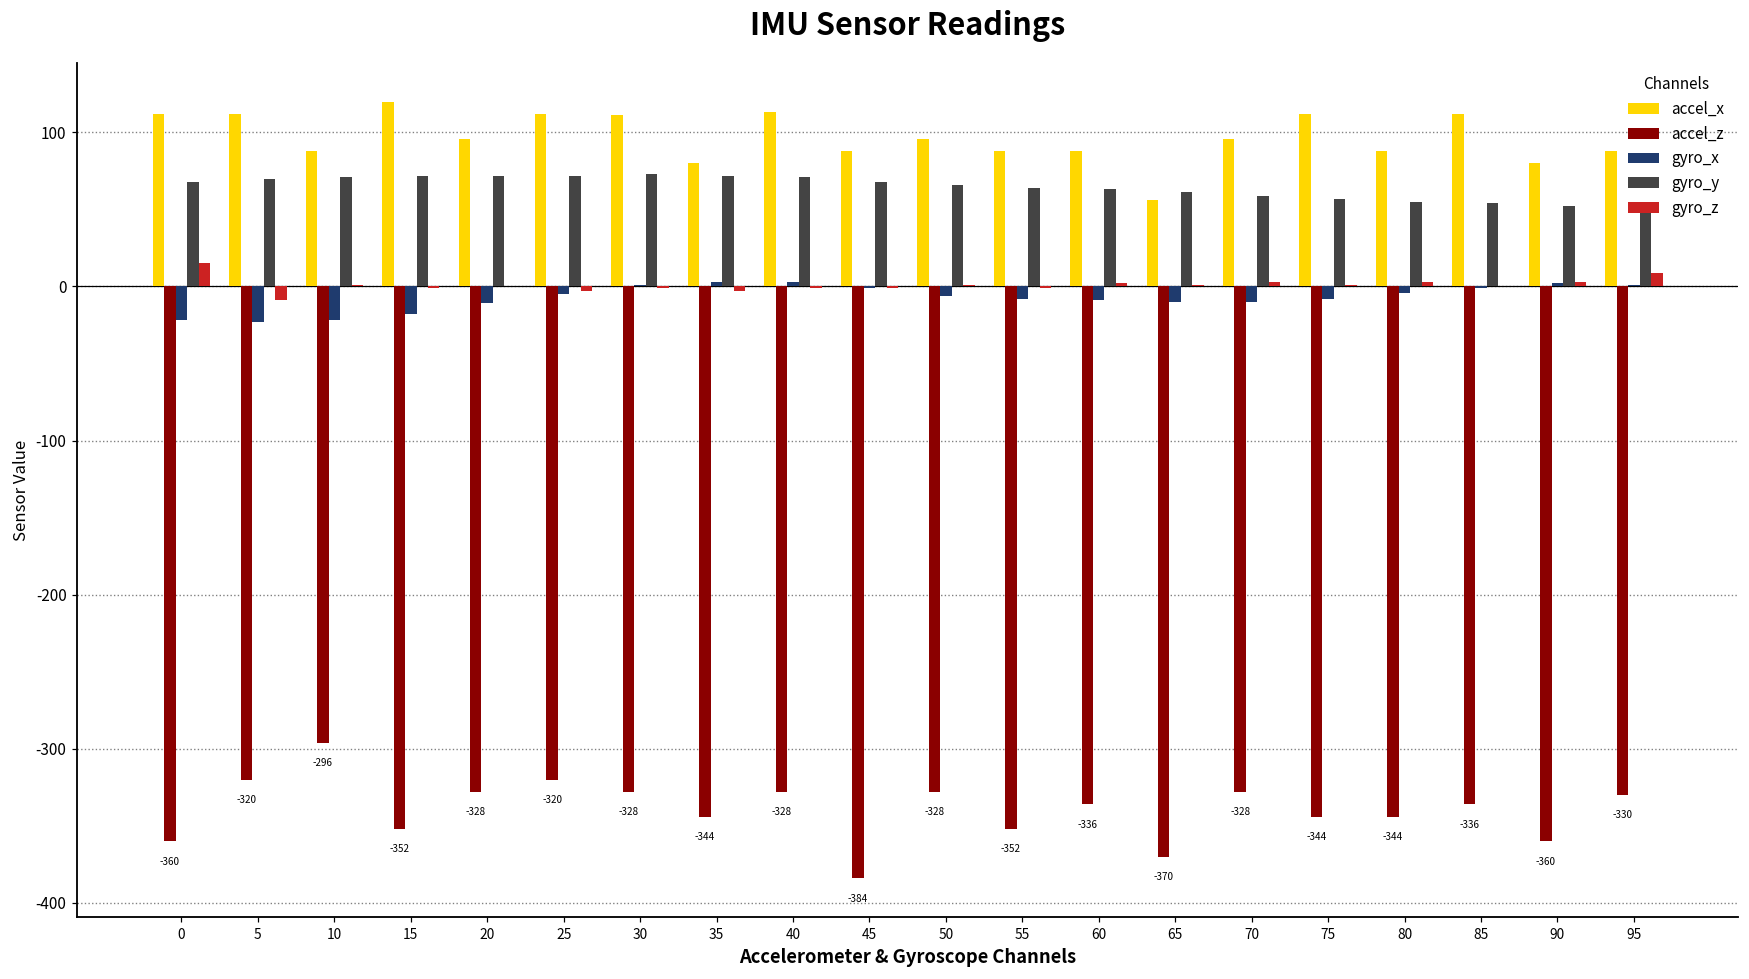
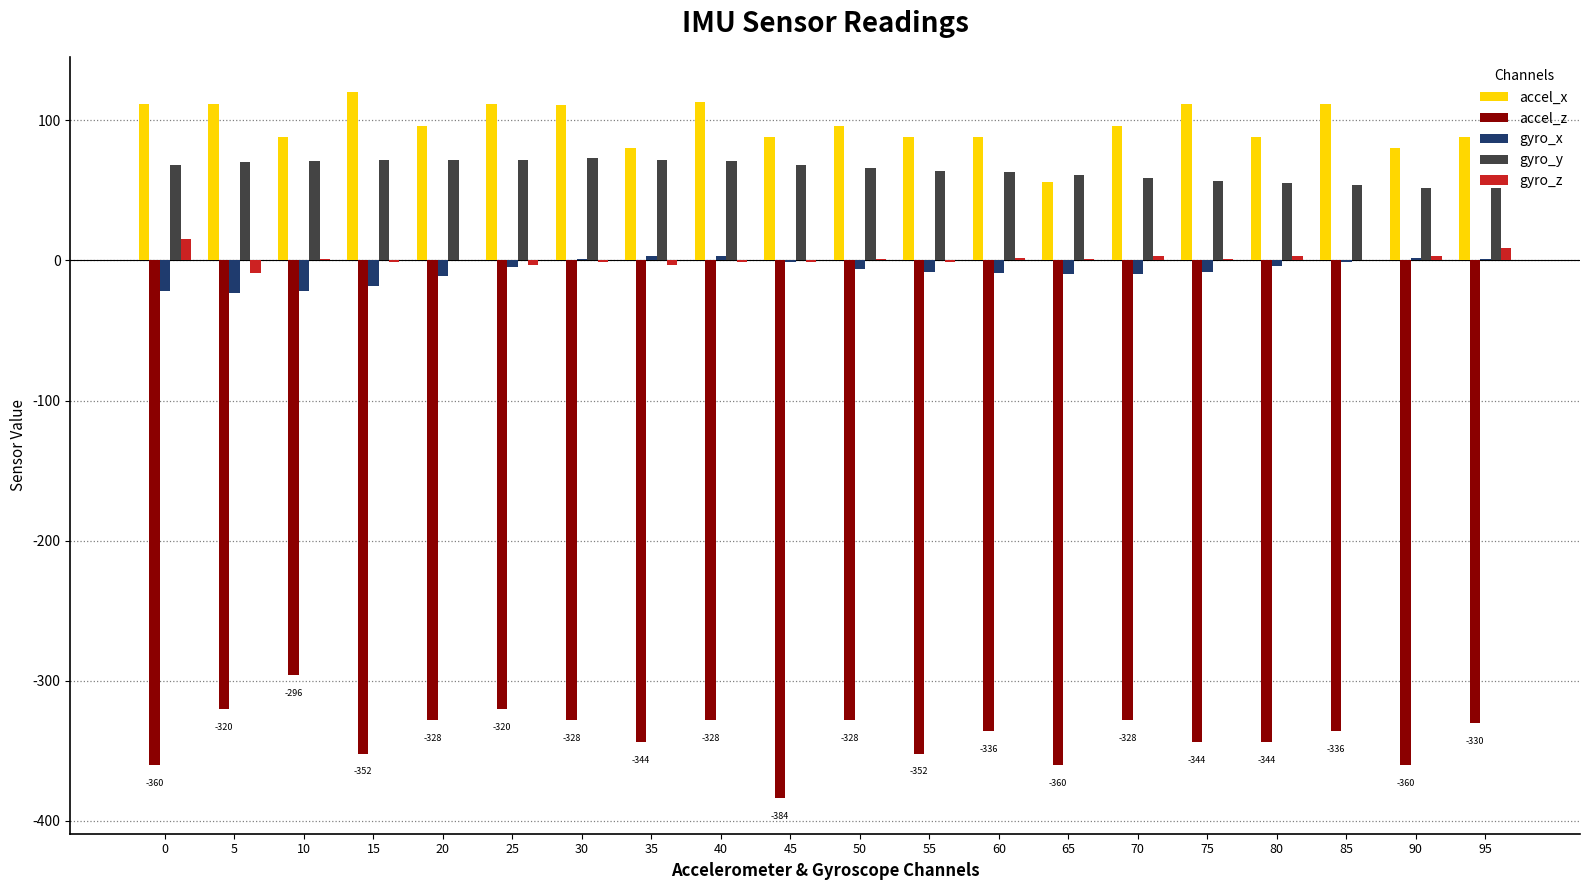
  {
    "accel_x": {
      "0": 112,
      "5": 112,
      "10": 88,
      "15": 120,
      "20": 96,
      "25": 112,
      "30": 111,
      "35": 80,
      "40": 113,
      "45": 88,
      "50": 96,
      "55": 88,
      "60": 88,
      "65": 56,
      "70": 96,
      "75": 112,
      "80": 88,
      "85": 112,
      "90": 80,
      "95": 88
    },
    "accel_z": {
      "0": -360,
      "5": -320,
      "10": -296,
      "15": -352,
      "20": -328,
      "25": -320,
      "30": -328,
      "35": -344,
      "40": -328,
      "45": -384,
      "50": -328,
      "55": -352,
      "60": -336,
-     "65": -370,
+     "65": -360,
      "70": -328,
      "75": -344,
      "80": -344,
      "85": -336,
      "90": -360,
      "95": -330
    },
    "gyro_z": {
      "0": 15,
      "5": -9,
      "20": 0,
      "25": -3,
      "35": -3,
      "60": 2,
      "70": 3,
      "80": 3,
      "85": 0,
      "90": 3,
      "95": 9
    }
  }
